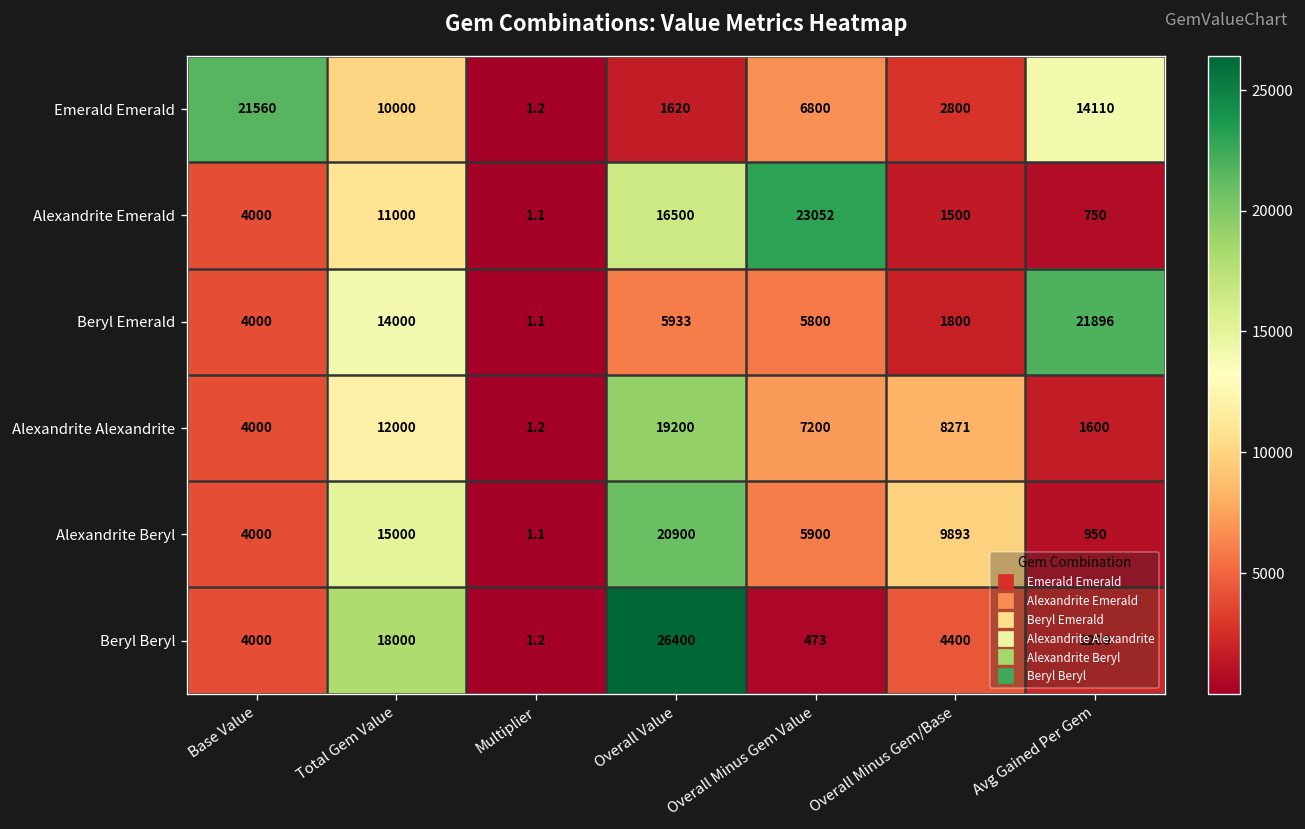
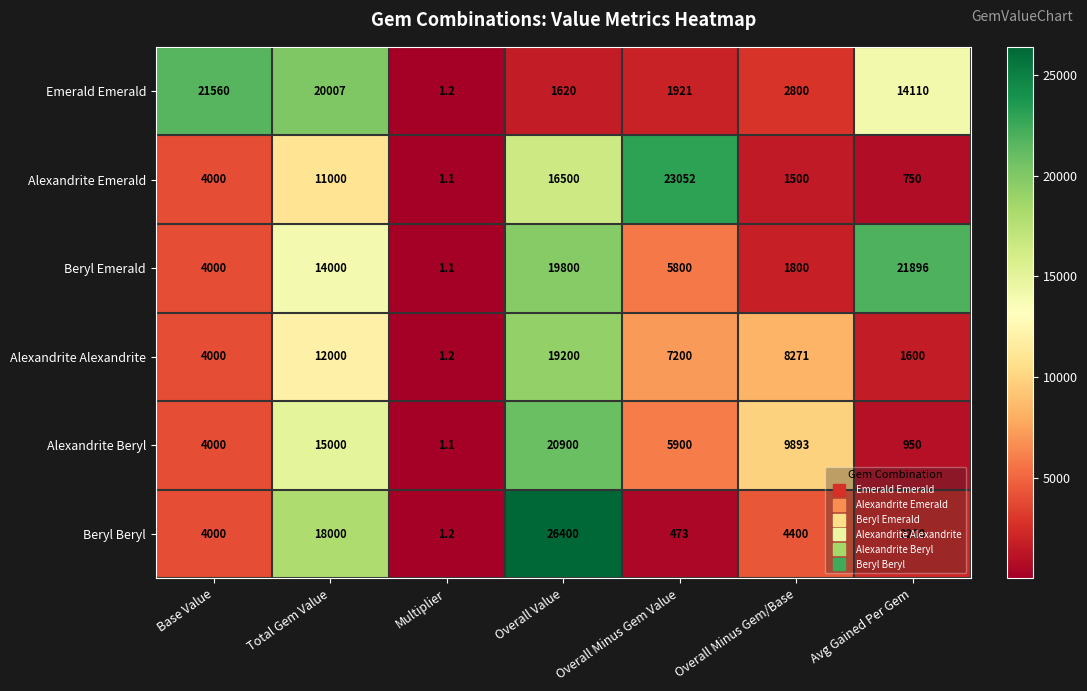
  {
    "Emerald Emerald": {
      "Base Value": 21560,
-     "Total Gem Value": 10000,
+     "Total Gem Value": 20007,
      "Multiplier": 1.2,
      "Overall Value": 1620,
-     "Overall Minus Gem Value": 6800,
+     "Overall Minus Gem Value": 1921,
      "Overall Minus Gem/Base": 2800,
      "Avg Gained Per Gem": 14110
    },
    "Alexandrite Emerald": {
      "Base Value": 4000,
      "Total Gem Value": 11000,
      "Multiplier": 1.1,
      "Overall Value": 16500,
      "Overall Minus Gem Value": 23052,
      "Overall Minus Gem/Base": 1500,
      "Avg Gained Per Gem": 750
    },
    "Beryl Emerald": {
      "Base Value": 4000,
      "Total Gem Value": 14000,
      "Multiplier": 1.1,
-     "Overall Value": 5933,
+     "Overall Value": 19800,
      "Overall Minus Gem Value": 5800,
      "Overall Minus Gem/Base": 1800,
      "Avg Gained Per Gem": 21896
    },
    "Alexandrite Alexandrite": {
      "Base Value": 4000,
      "Total Gem Value": 12000,
      "Multiplier": 1.2,
      "Overall Value": 19200,
      "Overall Minus Gem Value": 7200,
      "Overall Minus Gem/Base": 8271,
      "Avg Gained Per Gem": 1600
    },
    "Alexandrite Beryl": {
      "Base Value": 4000,
      "Total Gem Value": 15000,
      "Multiplier": 1.1,
      "Overall Value": 20900,
      "Overall Minus Gem Value": 5900,
      "Overall Minus Gem/Base": 9893,
      "Avg Gained Per Gem": 950
    },
    "Beryl Beryl": {
      "Base Value": 4000,
      "Total Gem Value": 18000,
      "Multiplier": 1.2,
      "Overall Value": 26400,
      "Overall Minus Gem Value": 473,
      "Overall Minus Gem/Base": 4400
    }
  }
